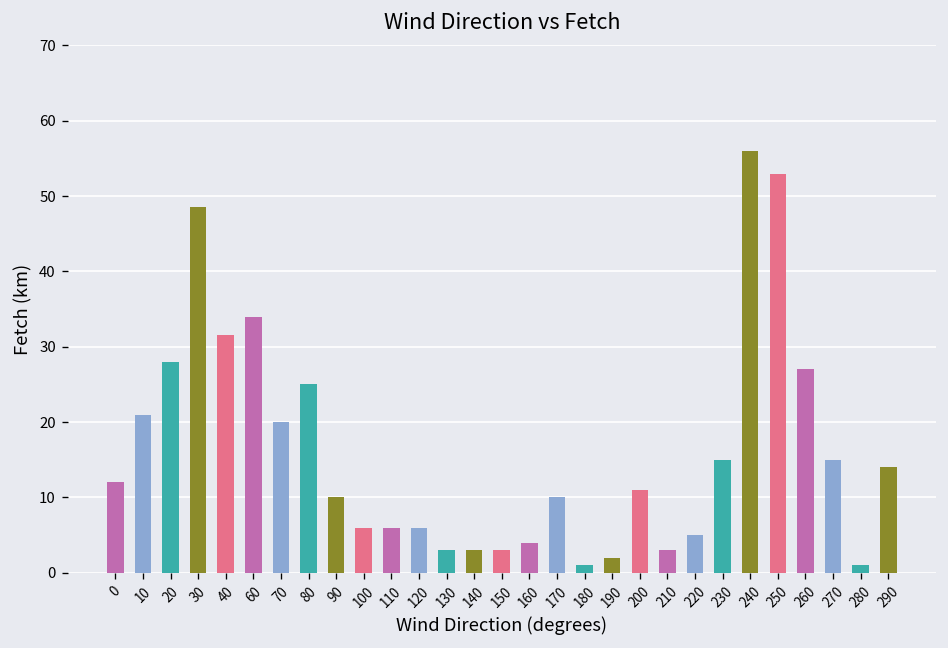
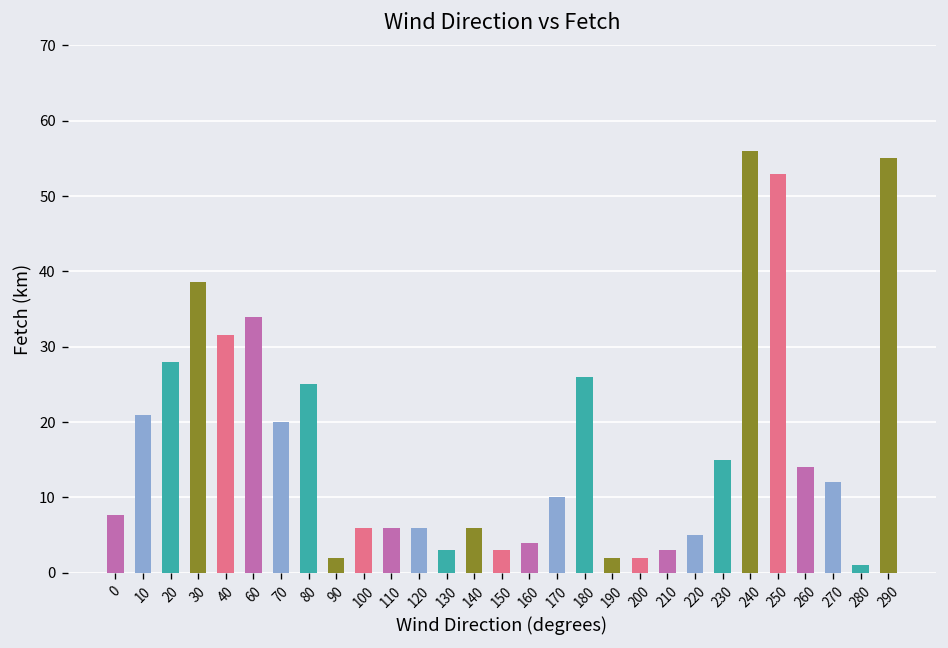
  {
-   "0": 12,
+   "0": 8,
    "10": 21,
    "20": 28,
-   "30": 49,
+   "30": 39,
    "40": 32,
    "60": 34,
    "70": 20,
    "80": 25,
-   "90": 10,
+   "90": 2,
    "100": 6,
    "110": 6,
    "120": 6,
    "130": 3,
-   "140": 3,
+   "140": 6,
    "150": 3,
    "160": 4,
    "170": 10,
-   "180": 1,
+   "180": 26,
    "190": 2,
-   "200": 11,
+   "200": 2,
    "210": 3,
    "220": 5,
    "230": 15,
    "240": 56,
    "250": 53,
-   "260": 27,
-   "270": 15,
+   "260": 14,
+   "270": 12,
    "280": 1,
-   "290": 14
+   "290": 55
  }
